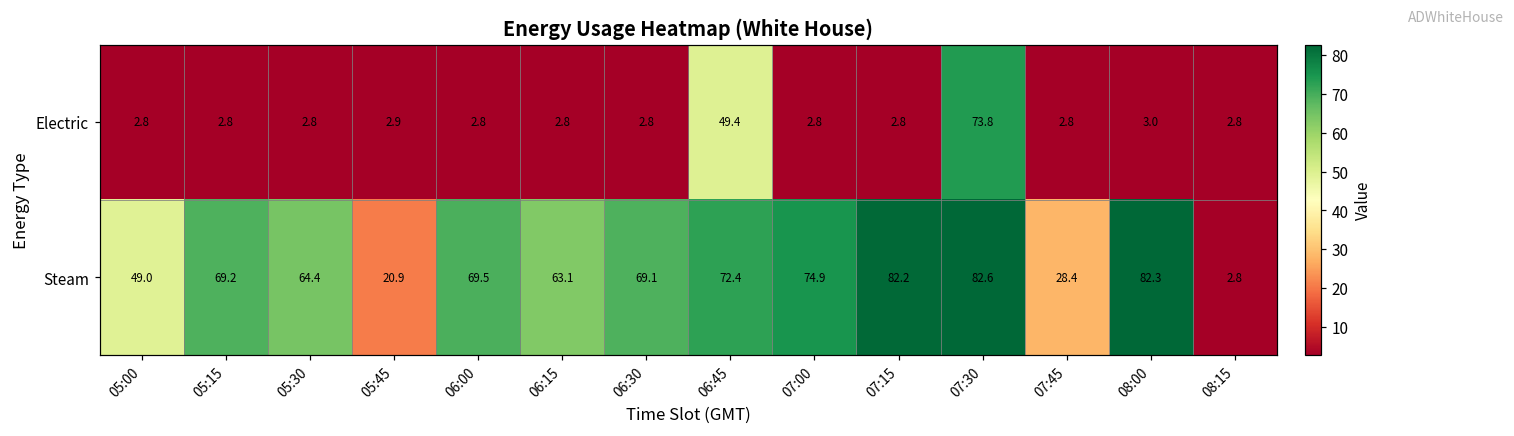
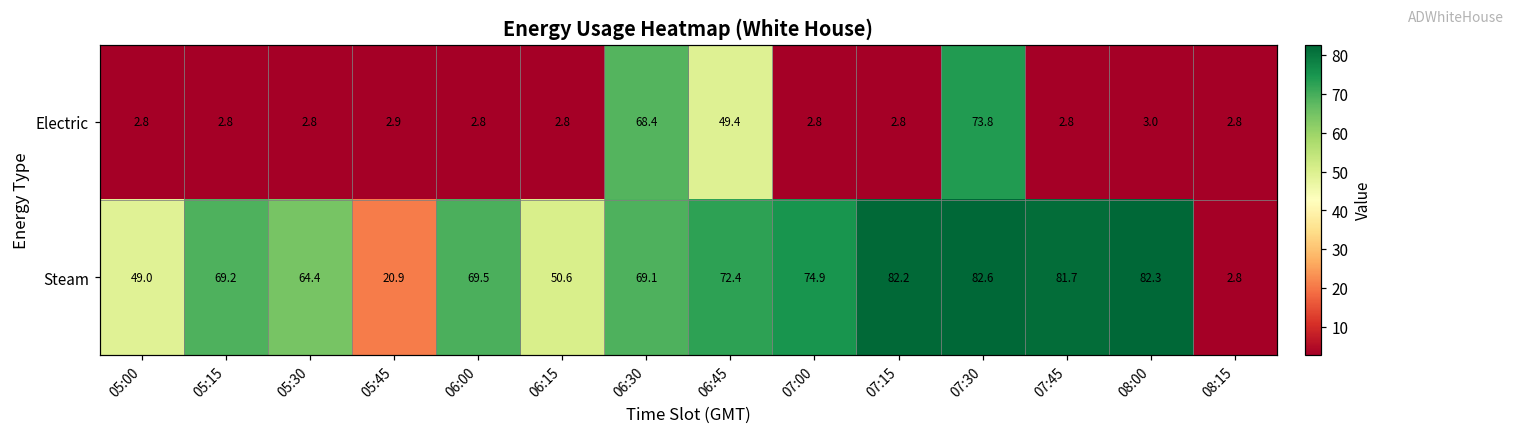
  {
    "Electric": {
      "05:00": 2.8,
      "05:15": 2.8,
      "05:30": 2.8,
      "05:45": 2.9,
      "06:00": 2.8,
      "06:15": 2.8,
-     "06:30": 2.8,
+     "06:30": 68.4,
      "06:45": 49.4,
      "07:00": 2.8,
      "07:15": 2.8,
      "07:30": 73.8,
      "07:45": 2.8,
      "08:00": 3.0,
      "08:15": 2.8
    },
    "Steam": {
      "05:00": 49.0,
      "05:15": 69.2,
      "05:30": 64.4,
      "05:45": 20.9,
      "06:00": 69.5,
-     "06:15": 63.1,
+     "06:15": 50.6,
      "06:30": 69.1,
      "06:45": 72.4,
      "07:00": 74.9,
      "07:15": 82.2,
      "07:30": 82.6,
-     "07:45": 28.4,
+     "07:45": 81.7,
      "08:00": 82.3,
      "08:15": 2.8
    }
  }
